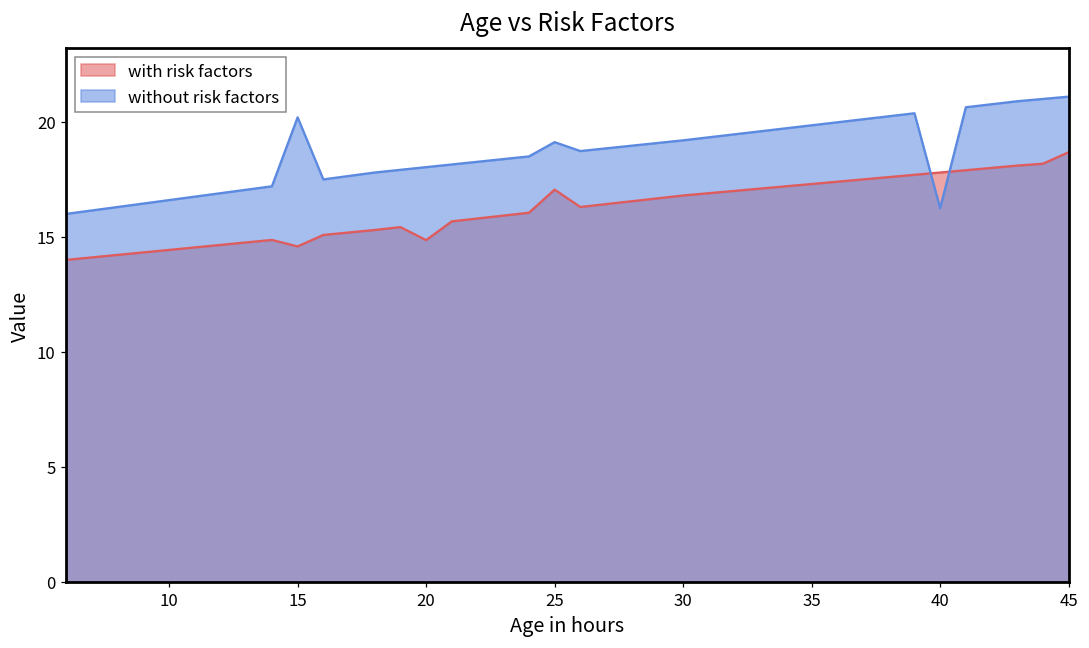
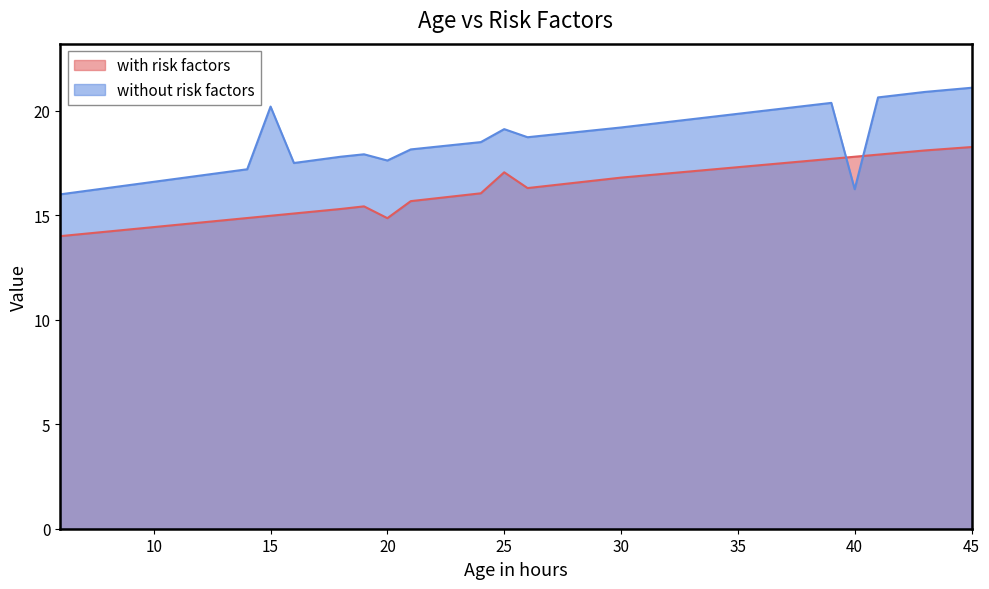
  {
    "with risk factors": {
      "10": 14.4,
-     "15": 14.6,
+     "15": 15.0,
      "20": 14.9,
      "25": 17.1,
      "30": 16.8,
      "35": 17.3,
      "40": 17.8,
-     "45": 18.7
+     "45": 18.3
    },
    "without risk factors": {
      "10": 16.6,
      "15": 20.2,
-     "20": 18.0,
+     "20": 17.6,
      "25": 19.1,
      "30": 19.2,
      "35": 19.9,
      "40": 16.2,
      "45": 21.1
    }
  }
